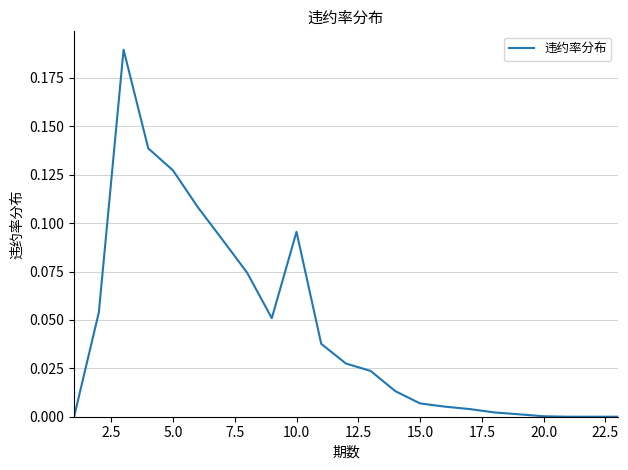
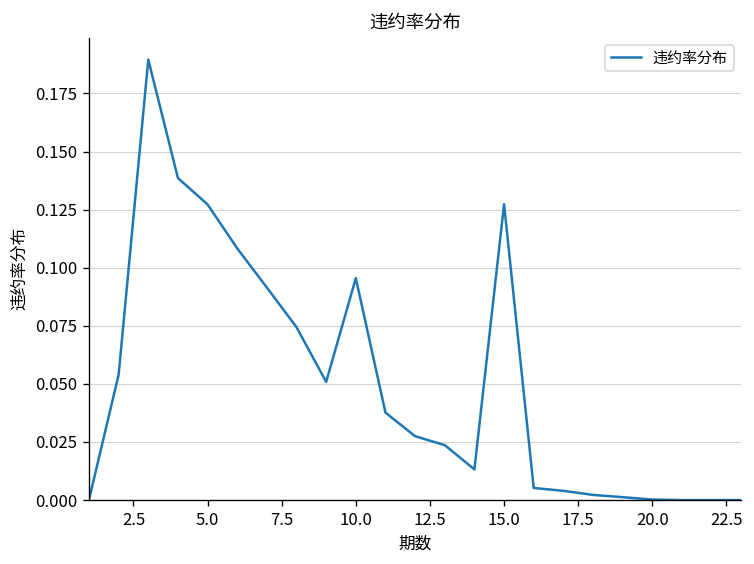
  {
    "5.0": 0.127,
    "10.0": 0.096,
-   "15.0": 0.007,
+   "15.0": 0.127,
    "20.0": 0.000
  }
